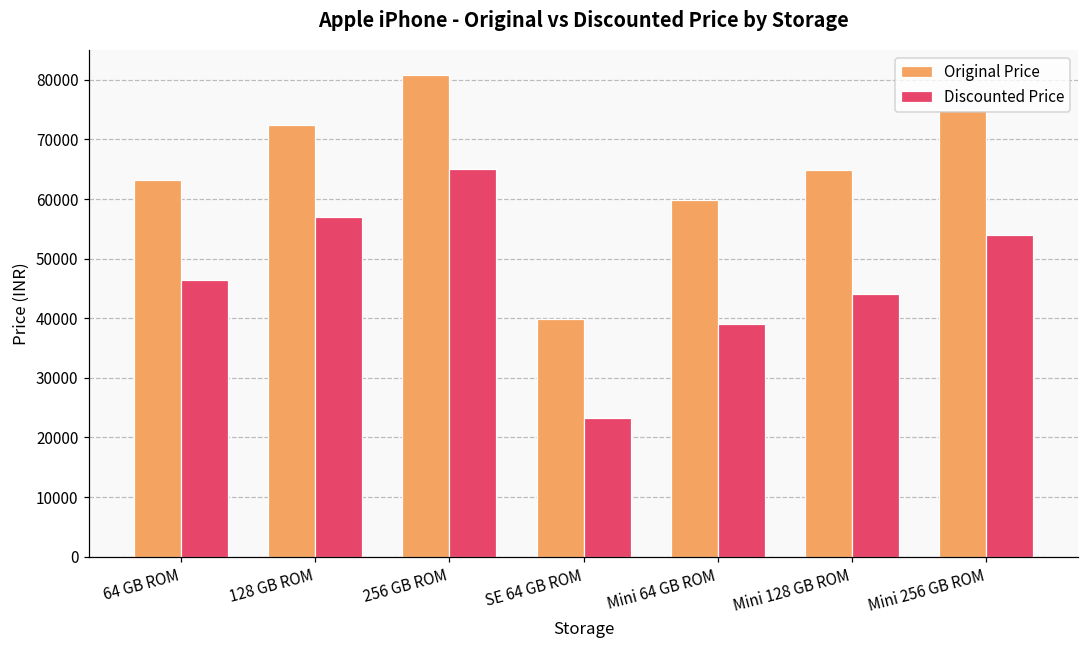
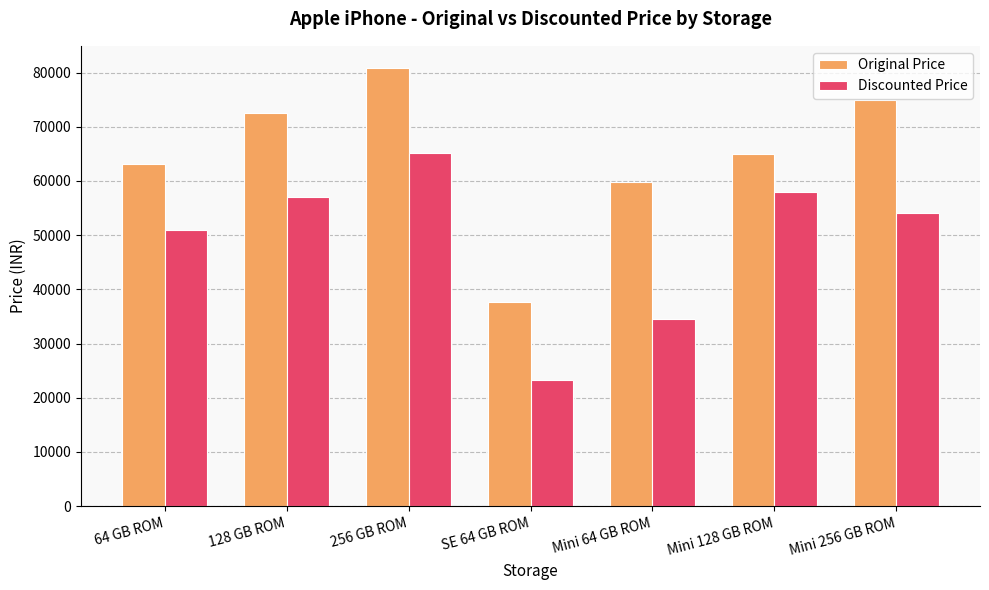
  {
    "Original Price": {
      "64 GB ROM": 63000,
      "128 GB ROM": 72000,
      "256 GB ROM": 81000,
-     "SE 64 GB ROM": 40000,
+     "SE 64 GB ROM": 38000,
      "Mini 64 GB ROM": 60000,
      "Mini 128 GB ROM": 65000,
      "Mini 256 GB ROM": 75000
    },
    "Discounted Price": {
-     "64 GB ROM": 46000,
+     "64 GB ROM": 51000,
      "128 GB ROM": 57000,
      "256 GB ROM": 65000,
      "SE 64 GB ROM": 23000,
-     "Mini 64 GB ROM": 39000,
-     "Mini 128 GB ROM": 44000,
+     "Mini 64 GB ROM": 35000,
+     "Mini 128 GB ROM": 58000,
      "Mini 256 GB ROM": 54000
    }
  }
